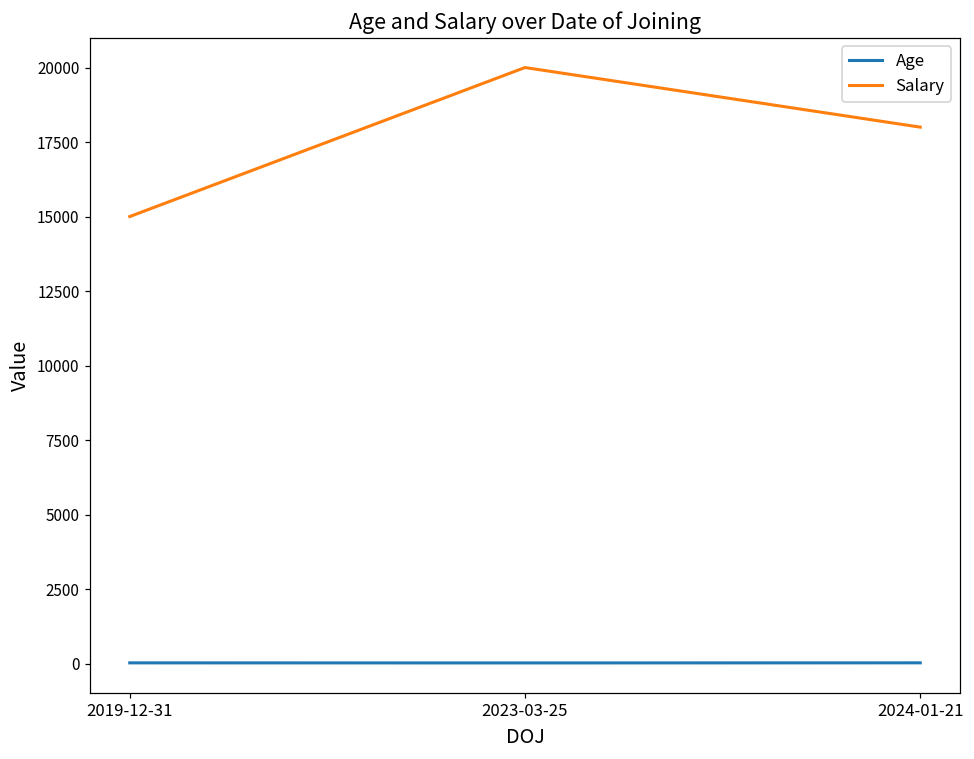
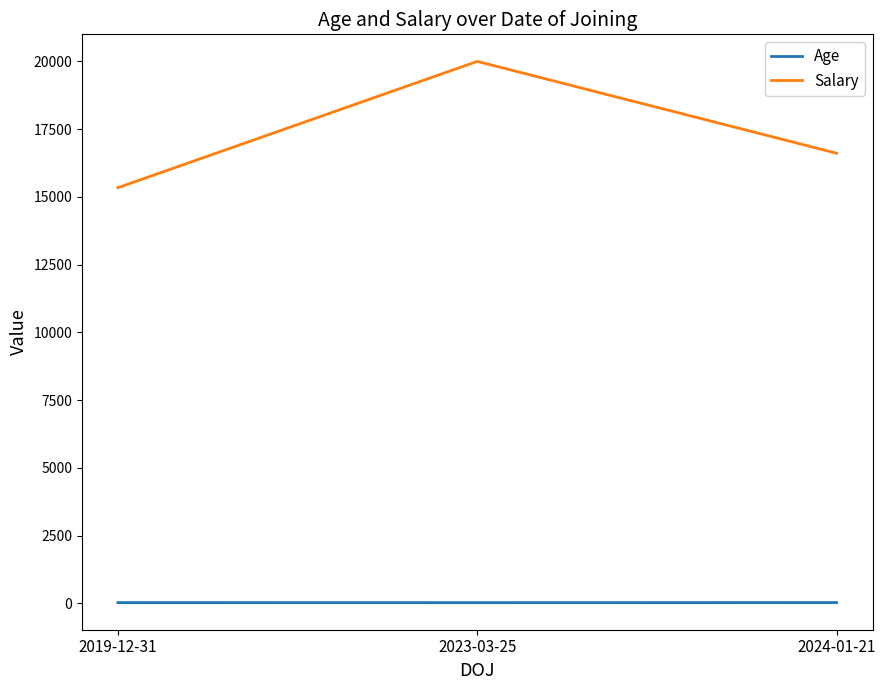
  {
    "Age": {
      "2019-12-31": 0,
      "2023-03-25": 0,
      "2024-01-21": 0
    },
    "Salary": {
-     "2019-12-31": 15000,
+     "2019-12-31": 15300,
      "2023-03-25": 20000,
-     "2024-01-21": 18000
+     "2024-01-21": 16600
    }
  }
